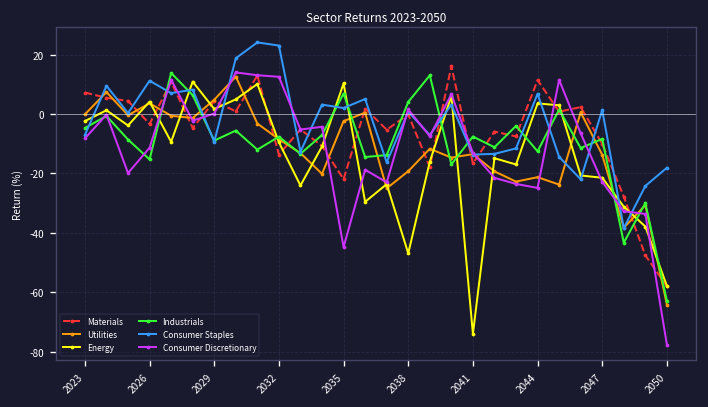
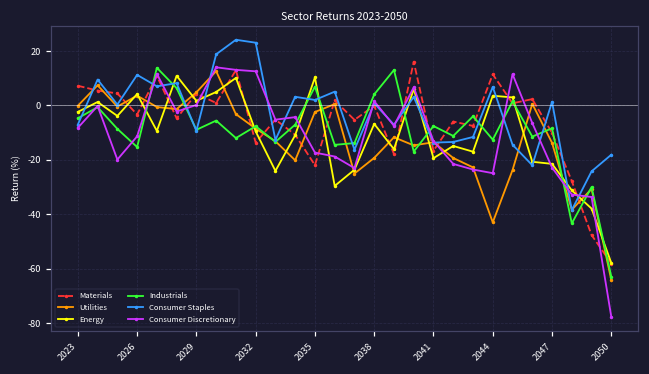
  {
    "Materials": {
      "2023": 7,
      "2026": -3,
      "2032": -14,
      "2035": -22,
      "2041": -17,
      "2044": 11,
      "2047": -10
    },
    "Utilities": {
      "2023": 0,
      "2035": -2,
      "2038": -19,
-     "2044": -21,
+     "2044": -43,
      "2047": -14,
      "2050": -64
    },
    "Energy": {
      "2023": -2,
      "2029": 2,
      "2035": 10,
-     "2038": -47,
-     "2041": -74,
+     "2038": -7,
+     "2041": -19,
      "2044": 4,
      "2047": -21
    },
    "Industrials": {
      "2023": -5,
      "2026": -15,
      "2035": 7,
      "2038": 4,
      "2041": -8,
      "2044": -13,
      "2047": -8,
      "2050": -63
    },
    "Consumer Staples": {
      "2023": -7,
      "2026": 11,
      "2032": 23,
      "2035": 2,
      "2044": 7,
      "2047": 1,
      "2050": -18
    },
    "Consumer Discretionary": {
      "2023": -8,
      "2026": -11,
      "2029": 0,
      "2032": 13,
-     "2035": -45,
+     "2035": -17,
      "2044": -25,
      "2047": -23,
      "2050": -78
    }
  }
